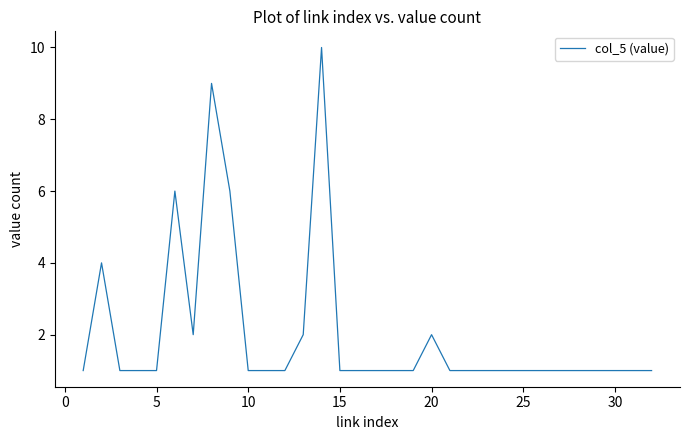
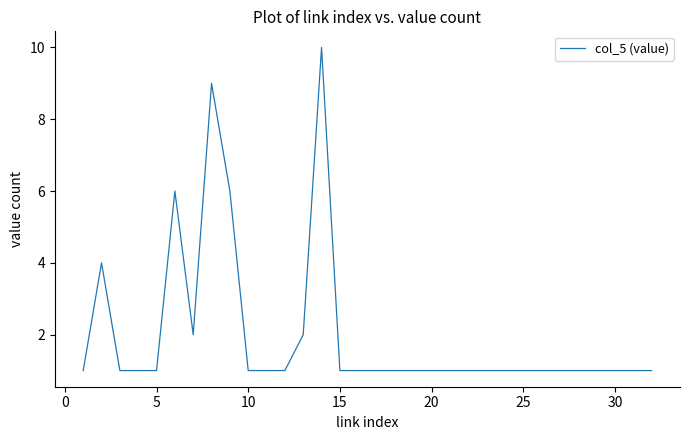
  {
    "5": 1,
    "10": 1,
    "15": 1,
-   "20": 2,
+   "20": 1,
    "25": 1,
    "30": 1
  }
